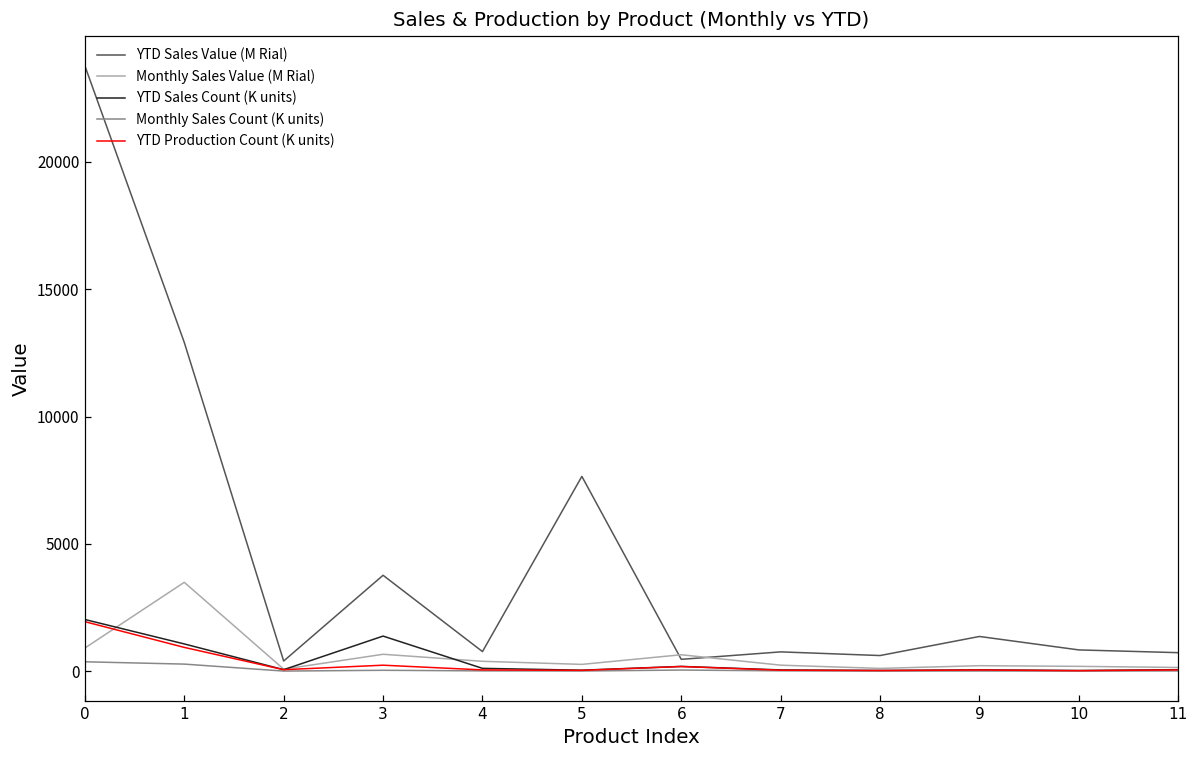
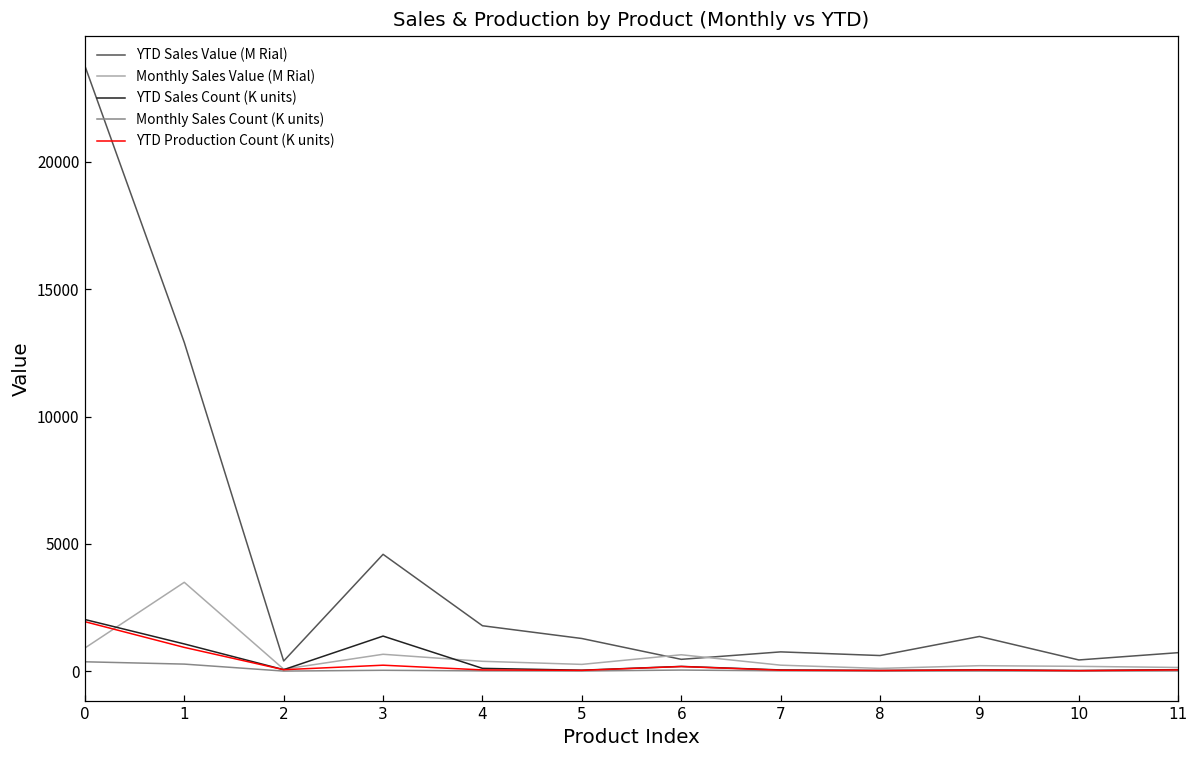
  {
    "YTD Sales Value (M Rial)": {
      "0": 23800,
      "1": 12900,
      "2": 400,
-     "3": 3800,
-     "4": 800,
-     "5": 7700,
+     "3": 4600,
+     "4": 1800,
+     "5": 1300,
      "6": 500,
      "7": 800,
      "8": 600,
      "9": 1400,
-     "10": 800,
+     "10": 400,
      "11": 700
    },
    "YTD Sales Count (K units)": {
      "1": 1100,
      "3": 1400
    },
    "YTD Production Count (K units)": {
      "1": 900,
      "3": 200
    }
  }
